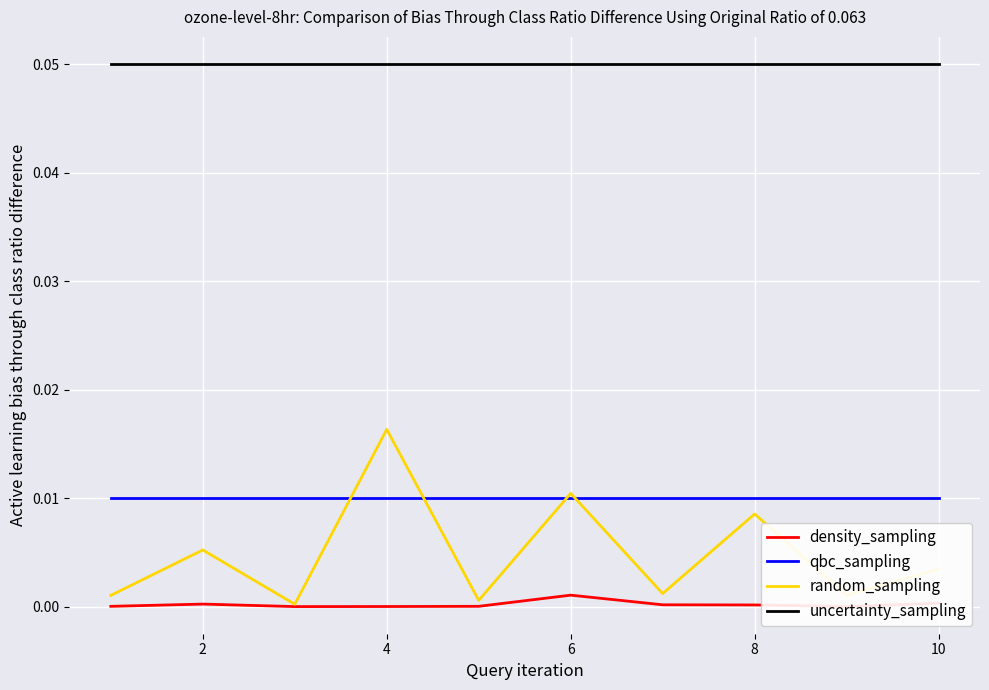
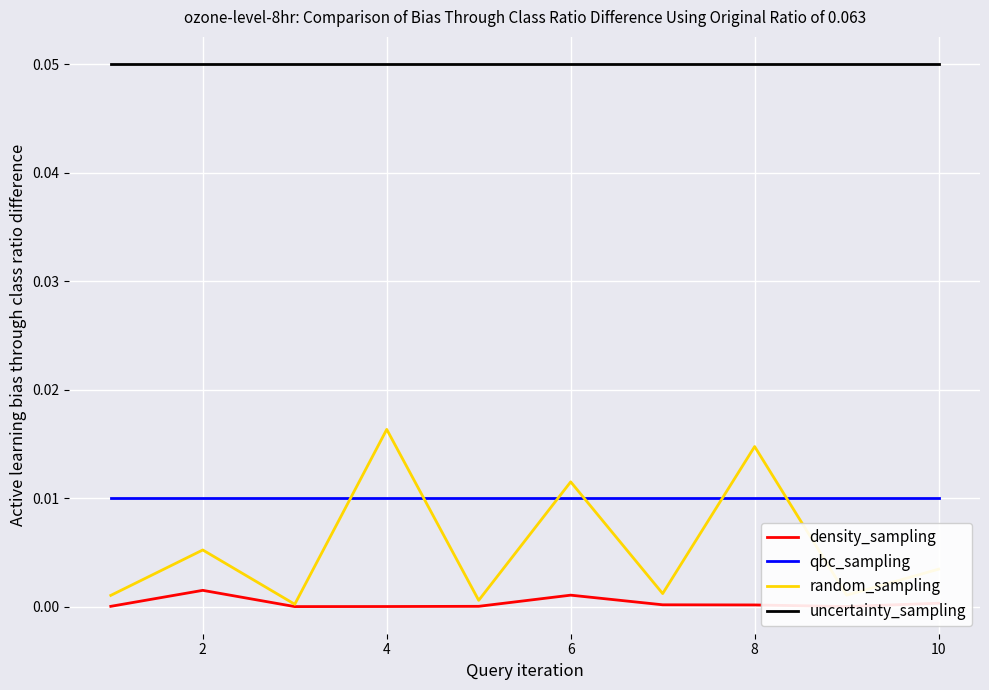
  {
    "density_sampling": {
-     "2": 0.0002,
+     "2": 0.0015,
      "4": 0.0000,
      "6": 0.0011,
      "8": 0.0002
    },
    "qbc_sampling": {
      "2": 0.0100,
      "4": 0.0100,
      "6": 0.0100,
      "8": 0.0100,
      "10": 0.0100
    },
    "random_sampling": {
      "2": 0.0052,
      "4": 0.0163,
-     "6": 0.0104,
-     "8": 0.0085
+     "6": 0.0115,
+     "8": 0.0148
    },
    "uncertainty_sampling": {
      "2": 0.0500,
      "4": 0.0500,
      "6": 0.0500,
      "8": 0.0500,
      "10": 0.0500
    }
  }
